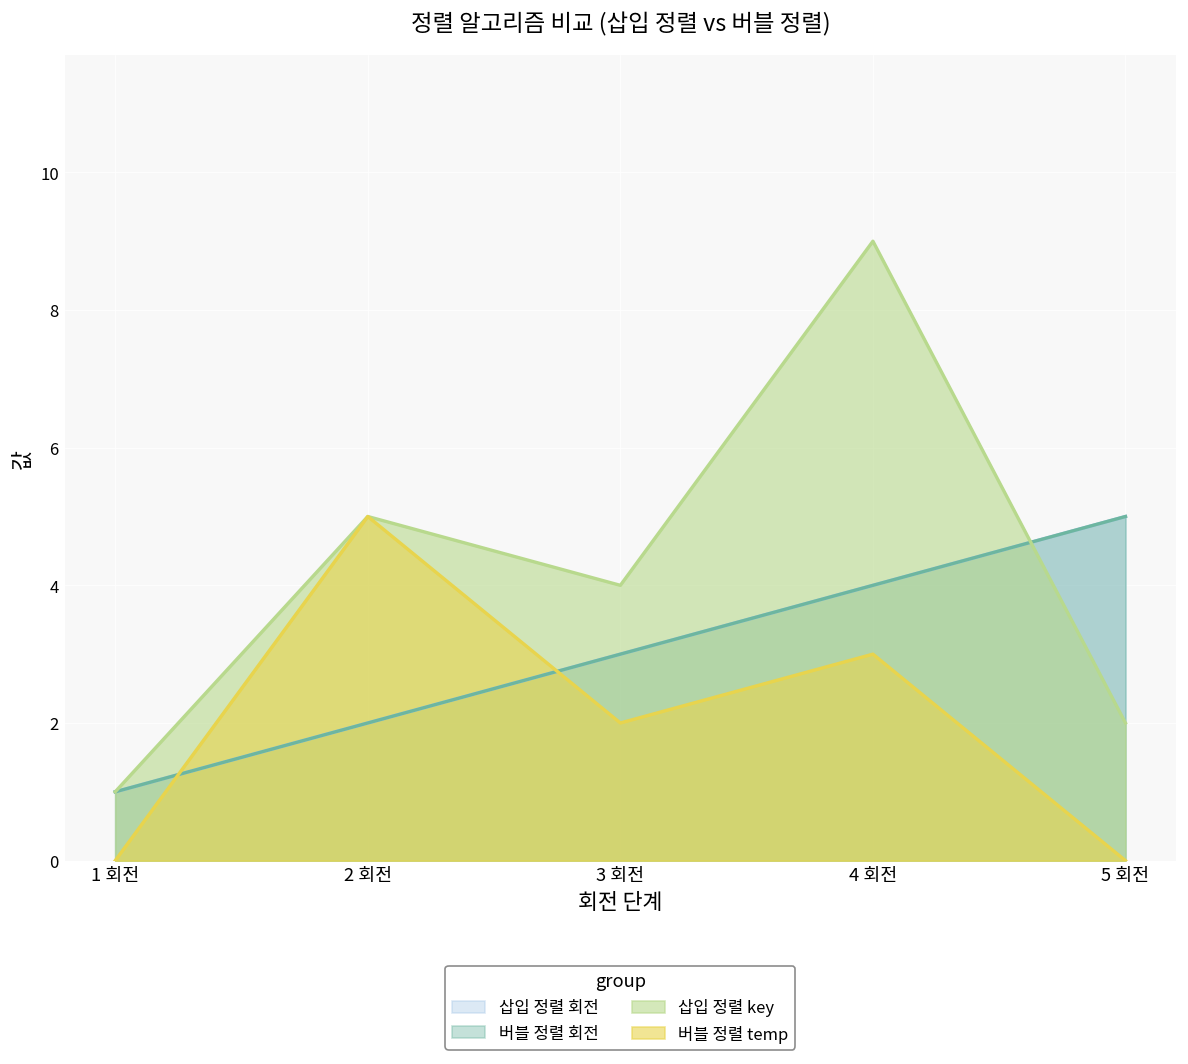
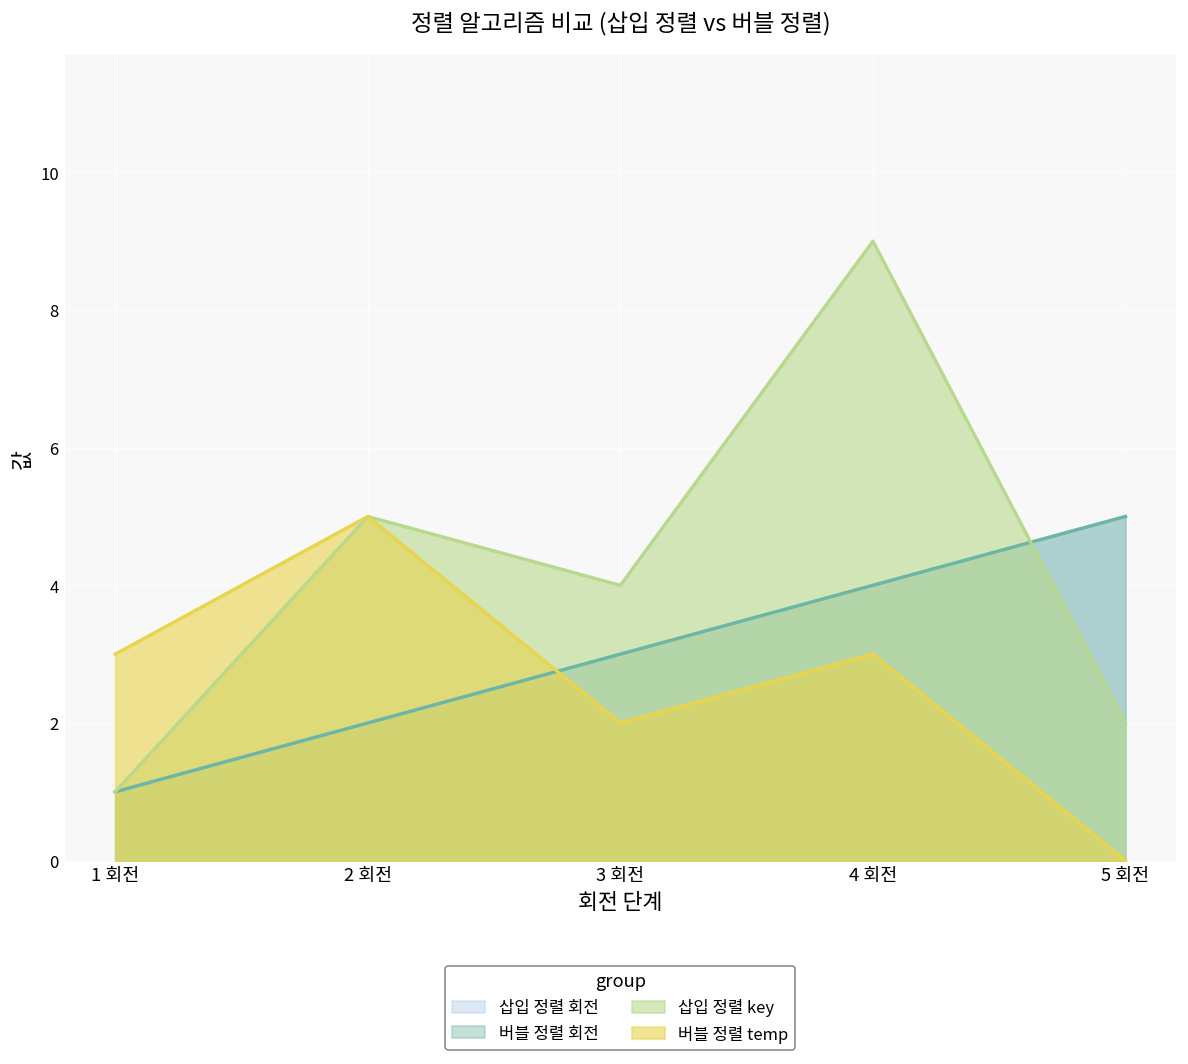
  {
    "버블 정렬 temp": {
-     "1 회전": 0,
+     "1 회전": 3,
      "3 회전": 2,
      "4 회전": 3,
      "5 회전": 0
    }
  }
